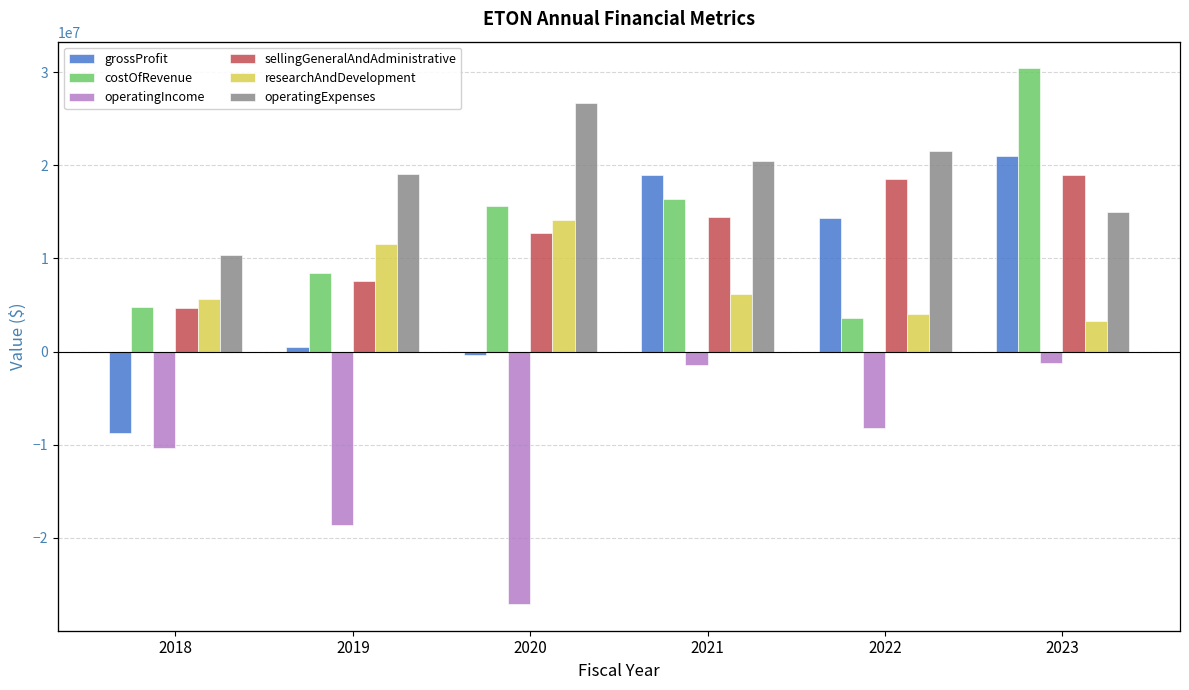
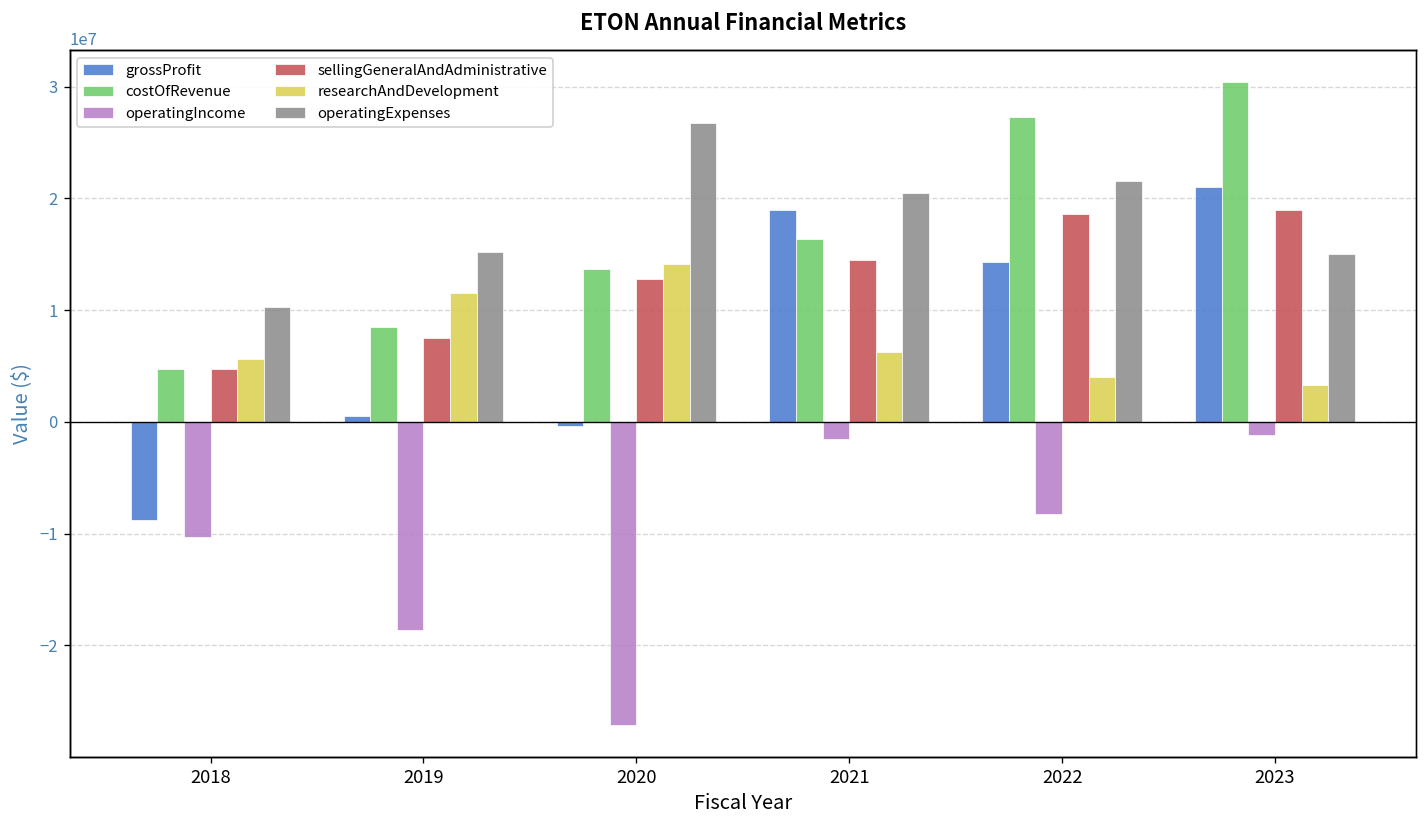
  {
    "grossProfit": {
      "2018": -9000000,
      "2019": 1000000,
      "2020": 0,
      "2021": 19000000,
      "2022": 14000000,
      "2023": 21000000
    },
    "costOfRevenue": {
      "2018": 5000000,
      "2019": 8000000,
-     "2020": 16000000,
+     "2020": 14000000,
      "2021": 16000000,
-     "2022": 4000000,
+     "2022": 27000000,
      "2023": 30000000
    },
    "operatingIncome": {
      "2018": -10000000,
      "2019": -19000000,
      "2020": -27000000,
      "2021": -1000000,
      "2022": -8000000,
      "2023": -1000000
    },
    "sellingGeneralAndAdministrative": {
      "2018": 5000000,
      "2019": 8000000,
      "2020": 13000000,
      "2021": 14000000,
      "2022": 19000000,
      "2023": 19000000
    },
    "researchAndDevelopment": {
      "2018": 6000000,
      "2019": 12000000,
      "2020": 14000000,
      "2021": 6000000,
      "2022": 4000000,
      "2023": 3000000
    },
    "operatingExpenses": {
      "2018": 10000000,
-     "2019": 19000000,
+     "2019": 15000000,
      "2020": 27000000,
      "2021": 21000000,
      "2022": 22000000,
      "2023": 15000000
    }
  }
